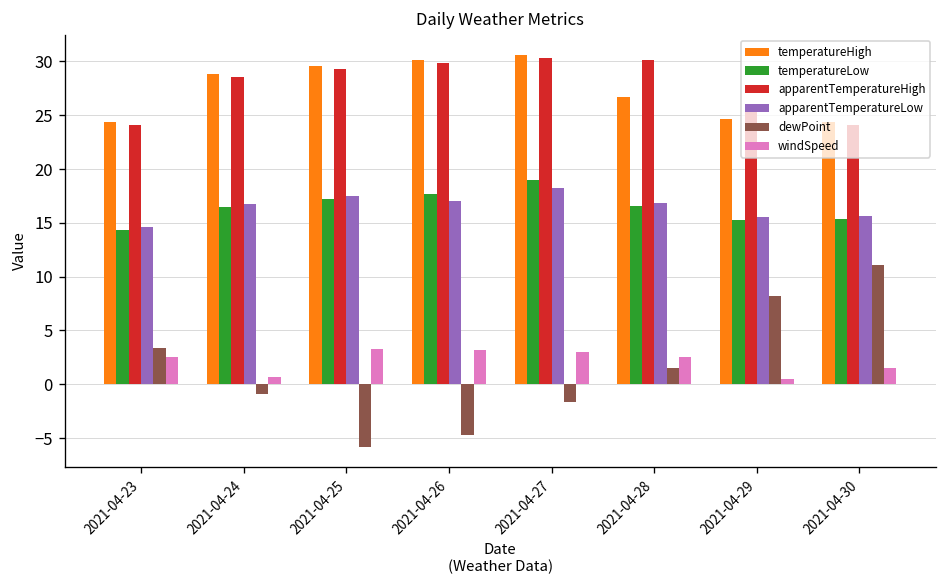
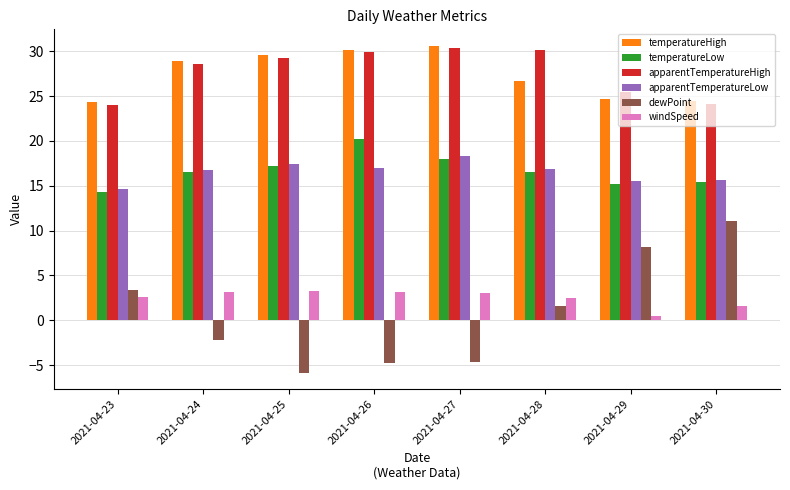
  {
    "temperatureHigh": {
      "2021-04-23": 24,
      "2021-04-24": 29,
      "2021-04-25": 30,
      "2021-04-26": 30,
      "2021-04-27": 31,
      "2021-04-28": 27,
      "2021-04-29": 25
    },
    "temperatureLow": {
      "2021-04-23": 14,
      "2021-04-24": 16,
      "2021-04-25": 17,
-     "2021-04-26": 18,
-     "2021-04-27": 19,
+     "2021-04-26": 20,
+     "2021-04-27": 18,
      "2021-04-28": 17,
      "2021-04-29": 15,
      "2021-04-30": 15
    },
    "apparentTemperatureHigh": {
      "2021-04-23": 24,
      "2021-04-24": 29,
      "2021-04-25": 29,
      "2021-04-26": 30,
      "2021-04-27": 30,
      "2021-04-28": 30
    },
    "apparentTemperatureLow": {
      "2021-04-23": 15,
      "2021-04-24": 17,
      "2021-04-25": 17,
      "2021-04-26": 17,
      "2021-04-27": 18,
      "2021-04-28": 17,
      "2021-04-29": 16,
      "2021-04-30": 16
    },
    "dewPoint": {
      "2021-04-23": 3,
-     "2021-04-24": -1,
+     "2021-04-24": -2,
      "2021-04-25": -6,
      "2021-04-26": -5,
-     "2021-04-27": -2,
+     "2021-04-27": -5,
      "2021-04-28": 2,
      "2021-04-29": 8,
      "2021-04-30": 11
    },
    "windSpeed": {
      "2021-04-23": 3,
-     "2021-04-24": 1,
+     "2021-04-24": 3,
      "2021-04-25": 3,
      "2021-04-26": 3,
      "2021-04-27": 3,
      "2021-04-28": 3,
      "2021-04-29": 1,
      "2021-04-30": 2
    }
  }
